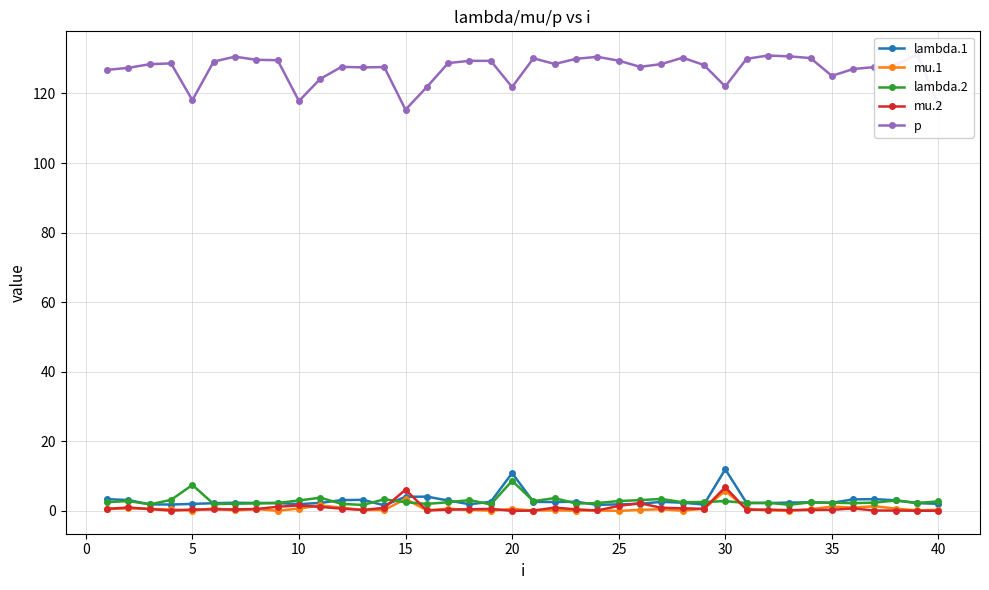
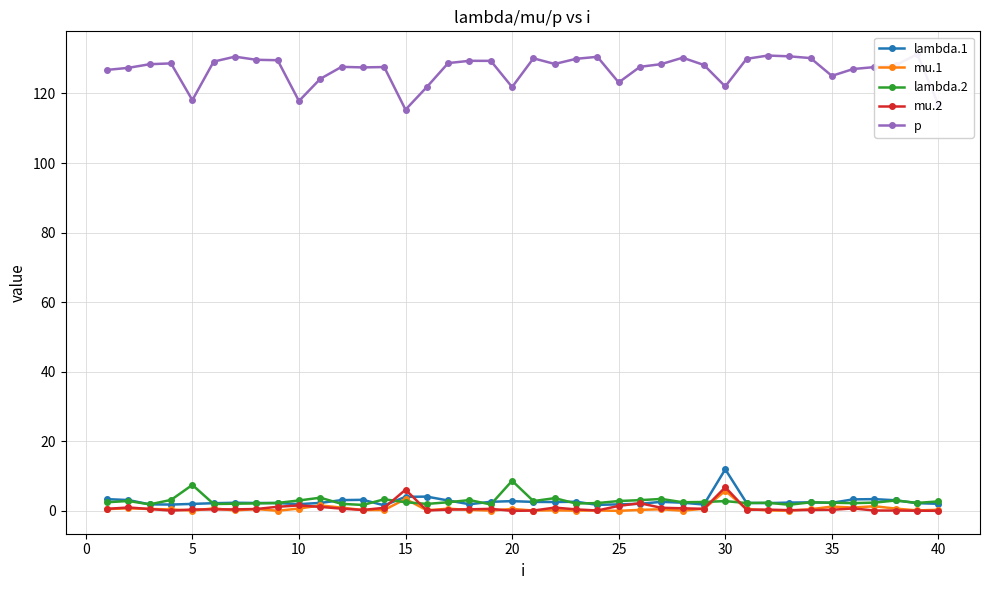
  {
    "lambda.1": {
      "5": 2,
-     "20": 11,
+     "20": 3,
      "30": 12
    },
    "mu.1": {
      "10": 1,
      "25": 0,
      "30": 6,
      "35": 1
    },
    "lambda.2": {
      "5": 7,
      "10": 3,
      "15": 3,
      "20": 9,
      "25": 3,
      "30": 3
    },
    "mu.2": {
      "15": 6,
      "30": 7,
      "35": 0
    },
    "p": {
      "5": 118,
      "10": 118,
      "15": 115,
      "20": 122,
-     "25": 129,
+     "25": 123,
      "30": 122,
      "35": 125
    }
  }
